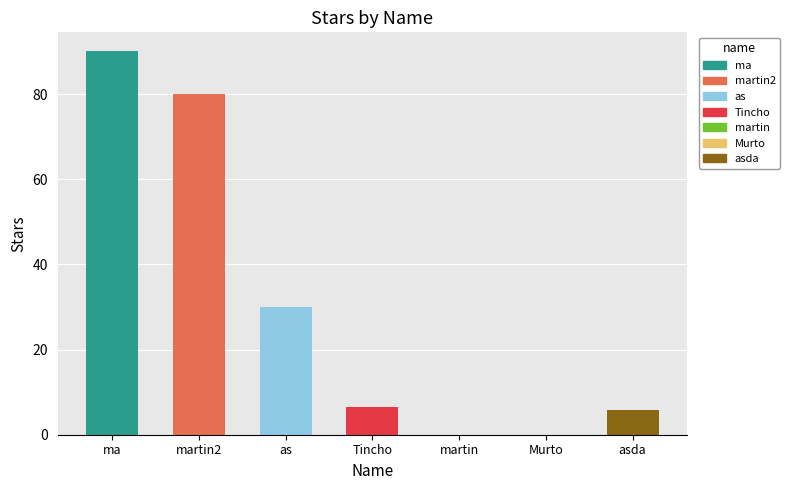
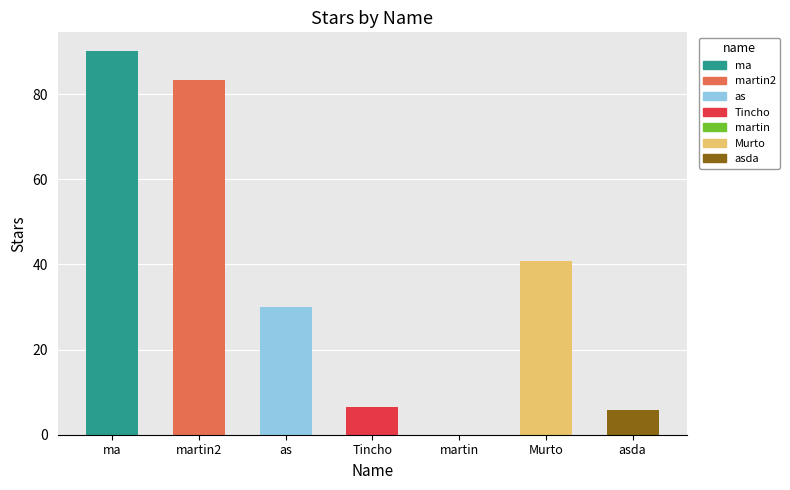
  {
    "ma": 90,
-   "martin2": 80,
+   "martin2": 83,
    "as": 30,
    "Tincho": 6,
    "martin": 0,
-   "Murto": 0,
+   "Murto": 41,
    "asda": 6
  }
